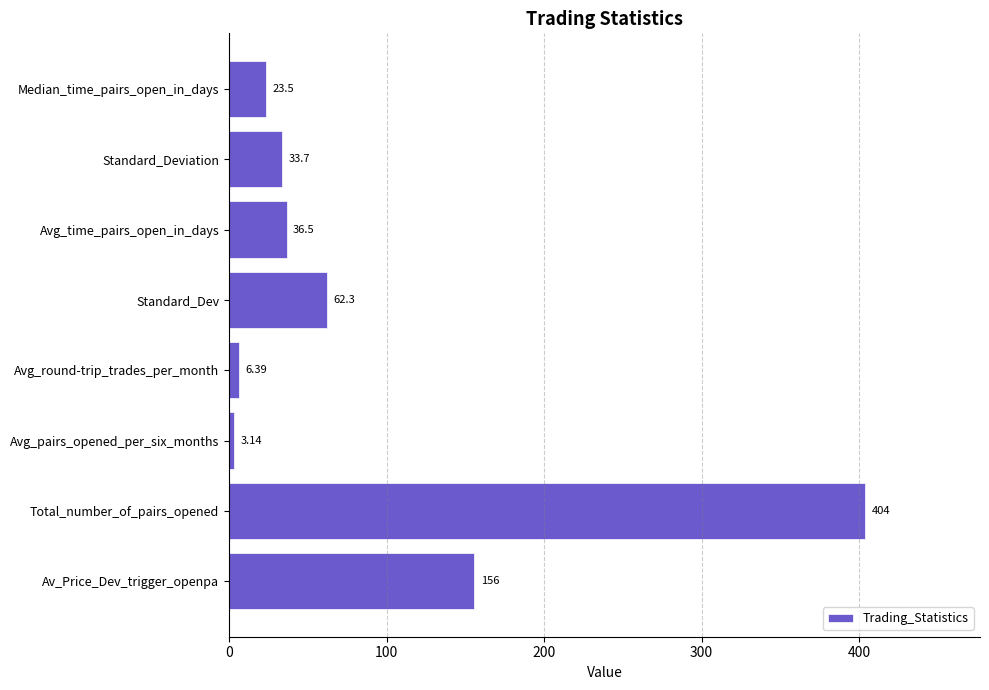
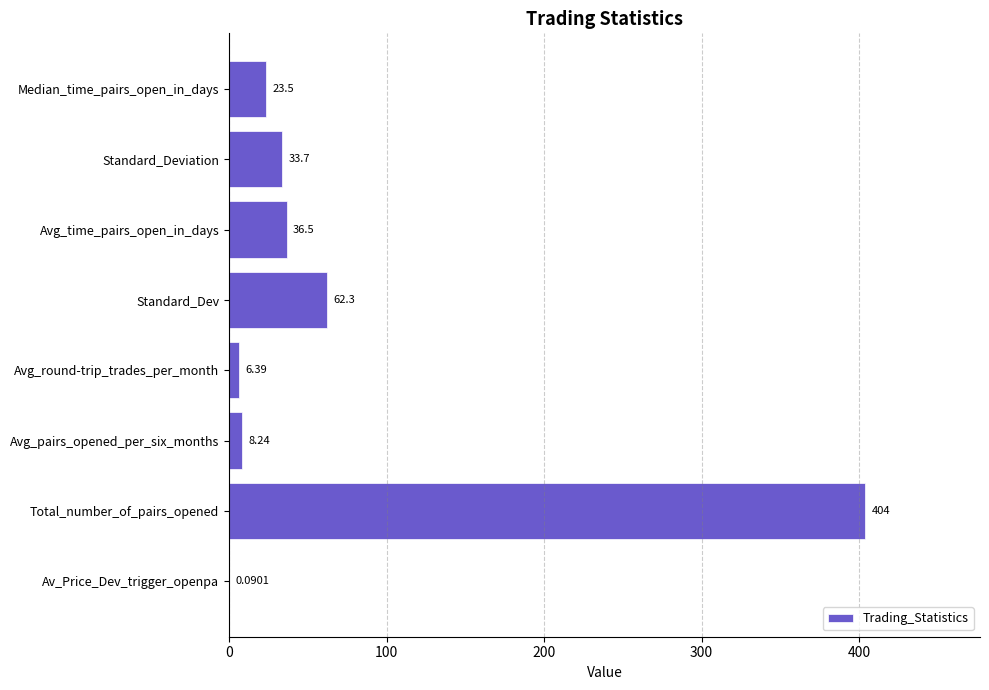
  {
    "Median_time_pairs_open_in_days": 23.5,
    "Standard_Deviation": 33.7,
    "Avg_time_pairs_open_in_days": 36.5,
    "Standard_Dev": 62.3,
    "Avg_round-trip_trades_per_month": 6.39,
-   "Avg_pairs_opened_per_six_months": 3.14,
+   "Avg_pairs_opened_per_six_months": 8.24,
    "Total_number_of_pairs_opened": 404,
-   "Av_Price_Dev_trigger_openpa": 156
+   "Av_Price_Dev_trigger_openpa": 0.0901
  }
